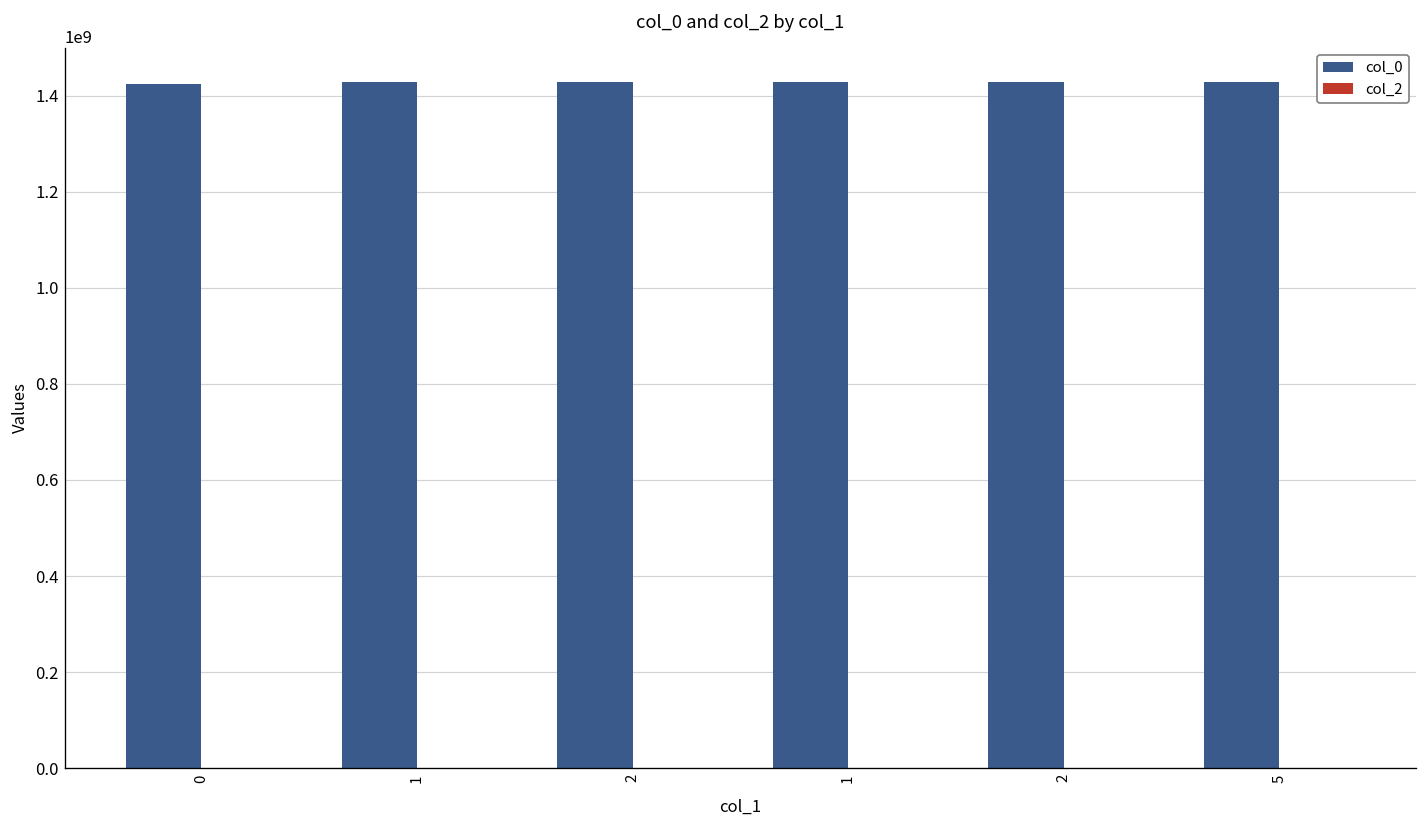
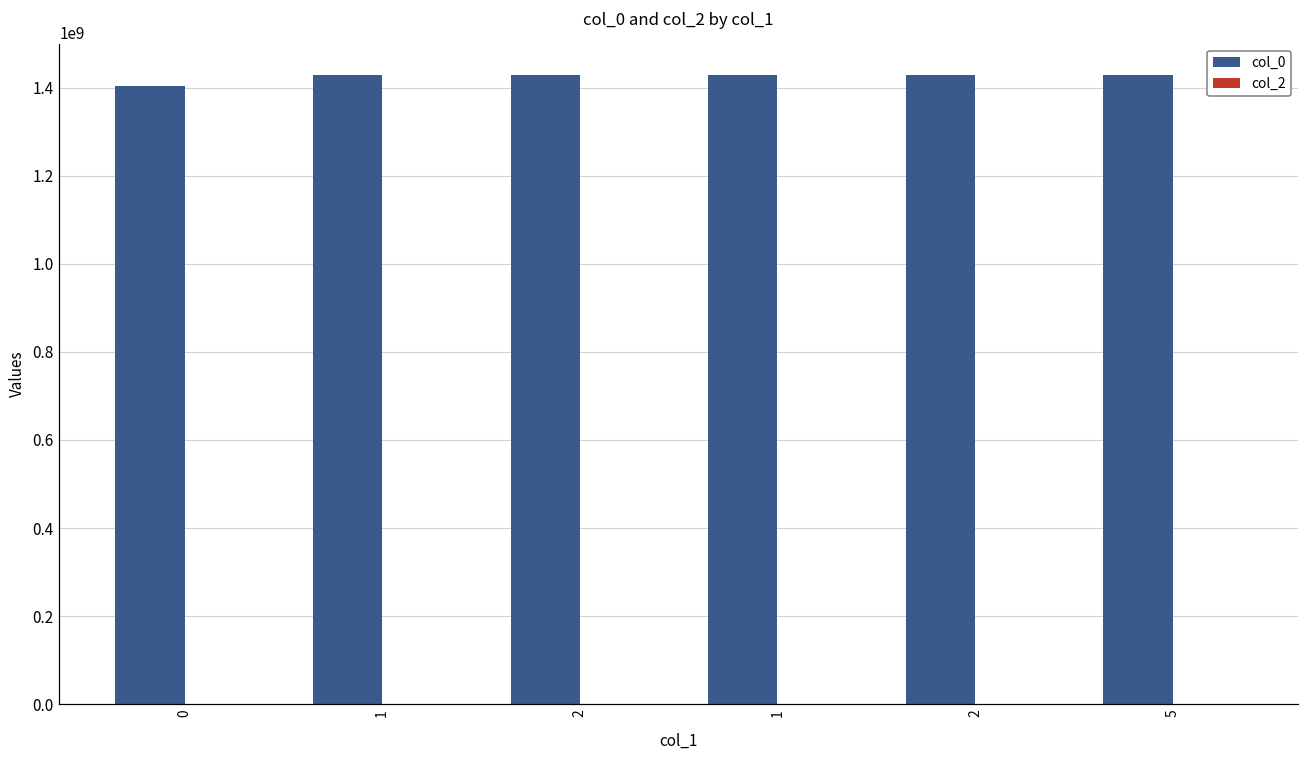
  {
    "col_0": {
-     "0": 1420000000,
+     "0": 1400000000,
      "5": 1430000000
    },
    "col_2": {
      "0": 0,
      "5": 0
    }
  }
